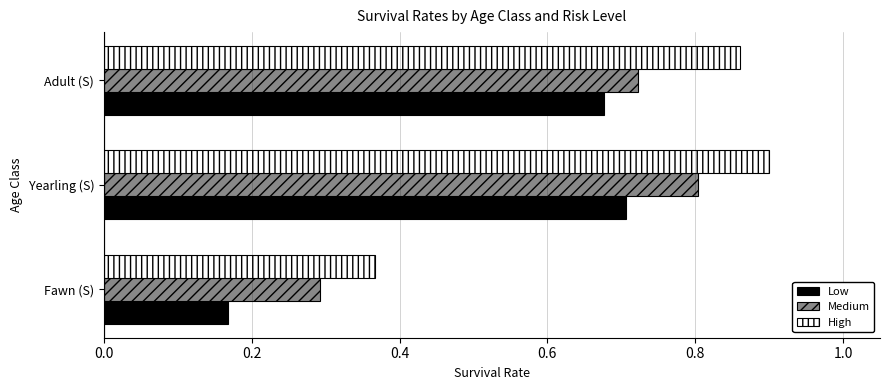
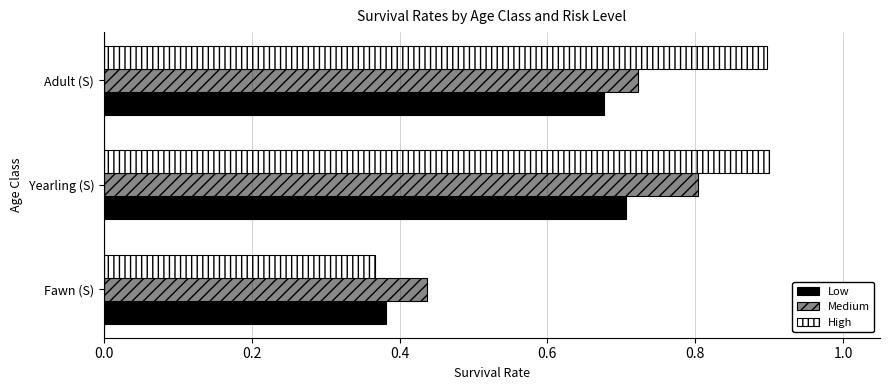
  {
    "Low": {
      "Adult (S)": 0.68,
      "Yearling (S)": 0.71,
-     "Fawn (S)": 0.17
+     "Fawn (S)": 0.38
    },
    "Medium": {
      "Adult (S)": 0.72,
      "Yearling (S)": 0.80,
-     "Fawn (S)": 0.29
+     "Fawn (S)": 0.44
    },
    "High": {
-     "Adult (S)": 0.86,
+     "Adult (S)": 0.90,
      "Yearling (S)": 0.90,
      "Fawn (S)": 0.37
    }
  }
